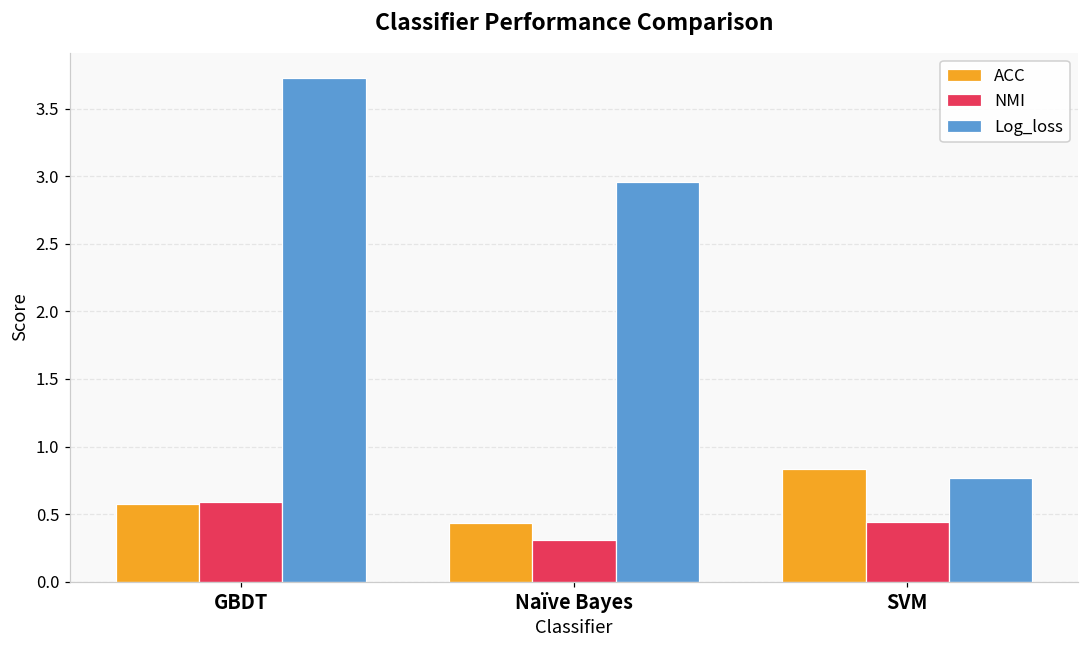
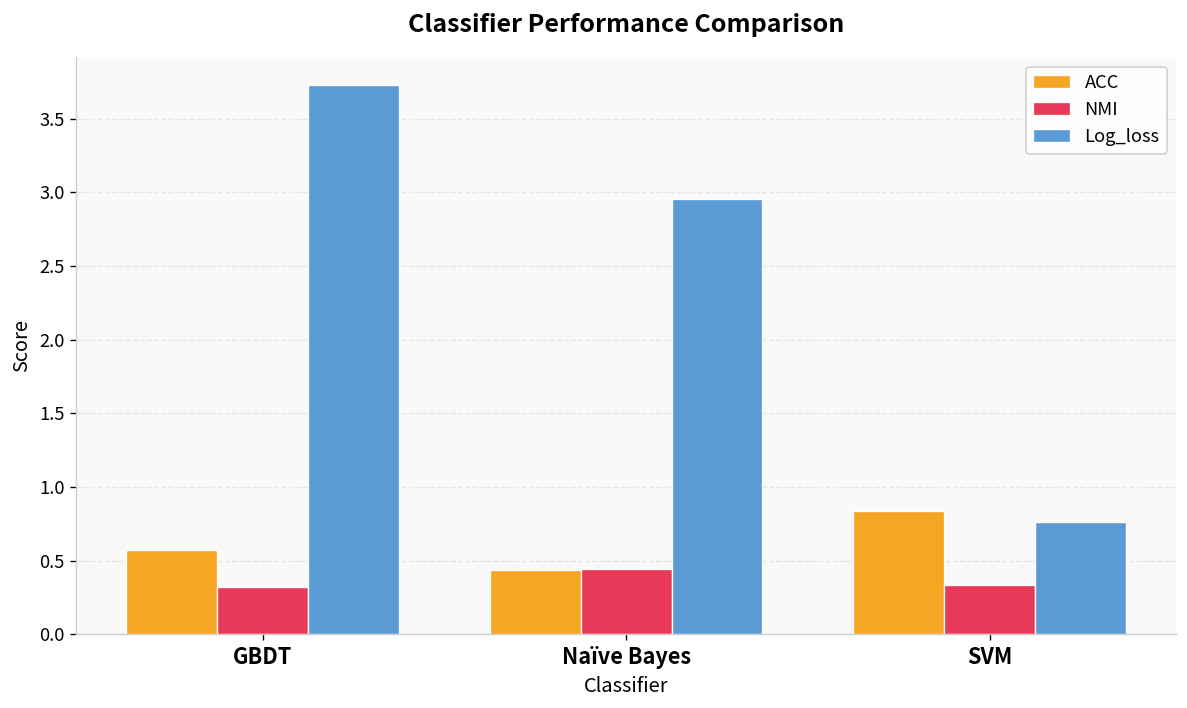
  {
    "ACC": {
      "GBDT": 0.58,
      "Naïve Bayes": 0.44,
      "SVM": 0.84
    },
    "NMI": {
-     "GBDT": 0.59,
-     "Naïve Bayes": 0.30,
-     "SVM": 0.44
+     "GBDT": 0.32,
+     "Naïve Bayes": 0.44,
+     "SVM": 0.34
    },
    "Log_loss": {
      "GBDT": 3.73,
      "Naïve Bayes": 2.95,
      "SVM": 0.76
    }
  }
